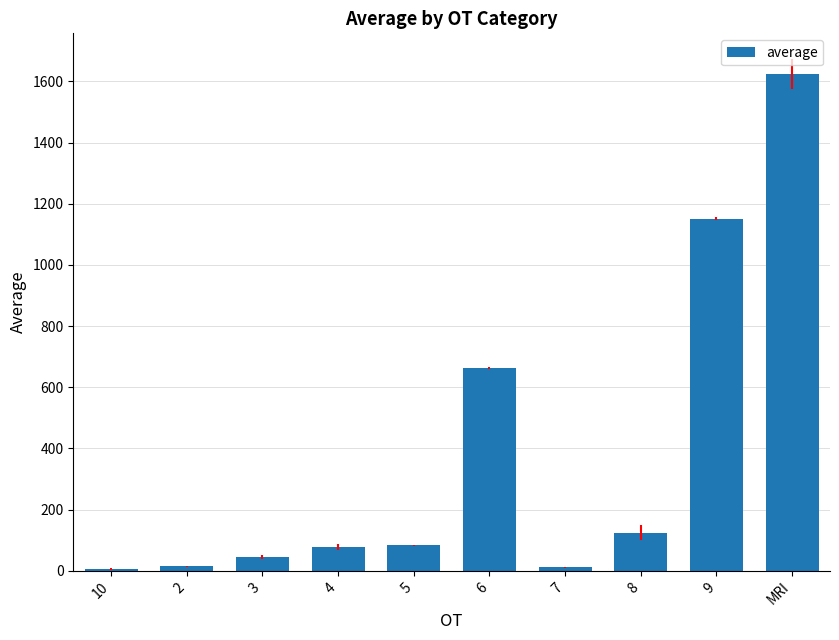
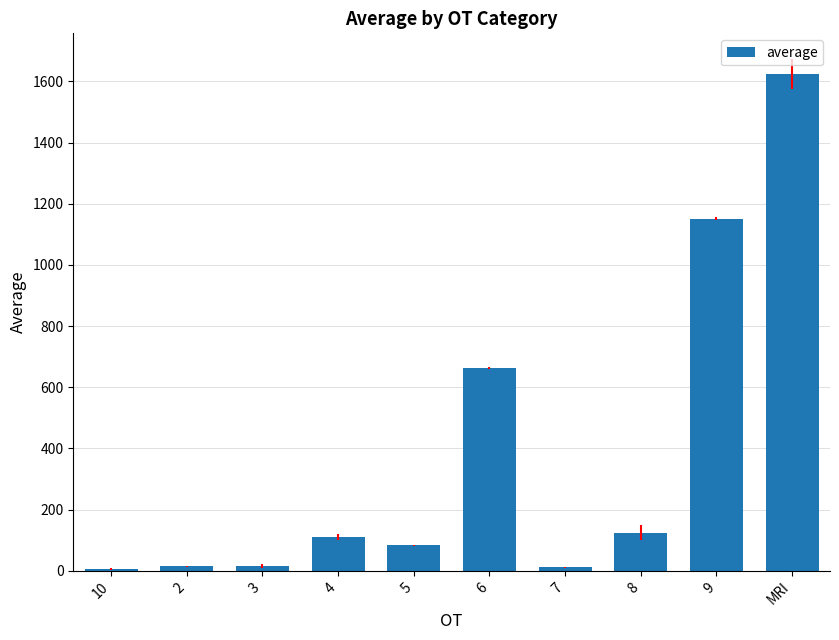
  {
    "2": 10,
-   "3": 50,
-   "4": 80,
+   "3": 10,
+   "4": 110,
    "5": 80,
    "6": 660,
    "7": 10,
    "8": 130,
    "9": 1150,
    "MRI": 1620
  }
